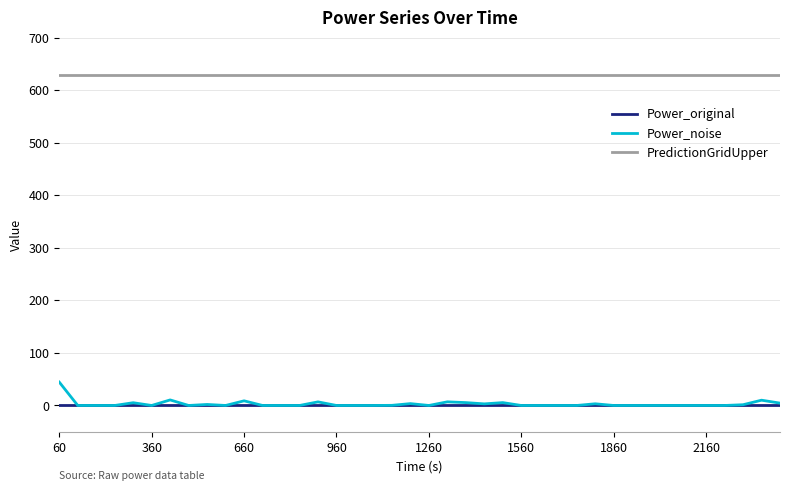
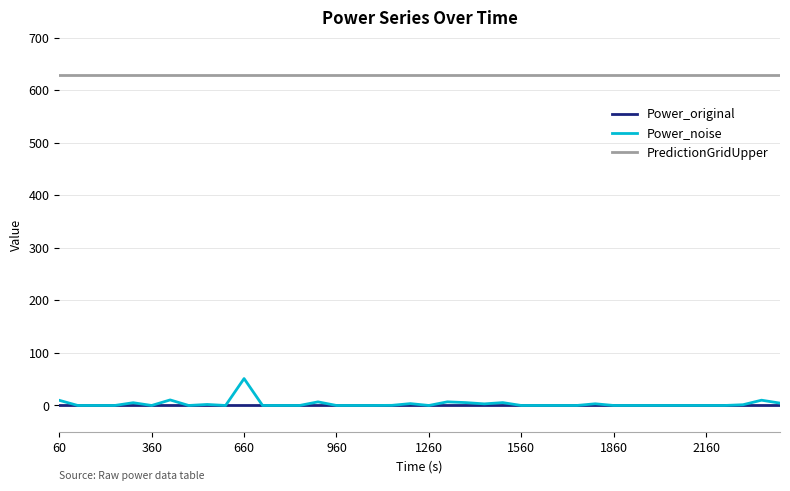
  {
    "Power_original": {
      "60": 0,
      "660": 0
    },
    "Power_noise": {
-     "60": 40,
-     "660": 10
+     "60": 10,
+     "660": 50
    },
    "PredictionGridUpper": {
      "60": 630,
      "360": 630,
      "660": 630,
      "960": 630,
      "1260": 630,
      "1560": 630,
      "1860": 630,
      "2160": 630
    }
  }
